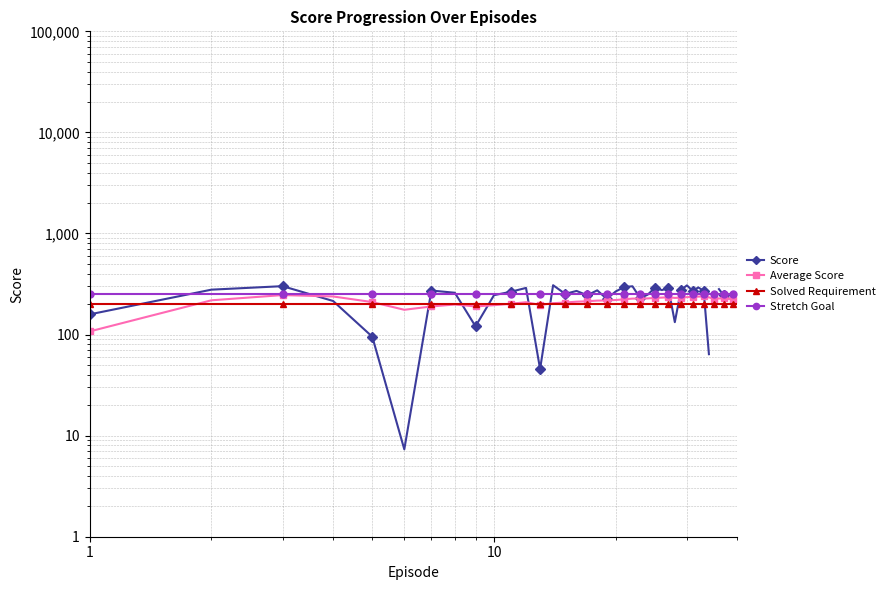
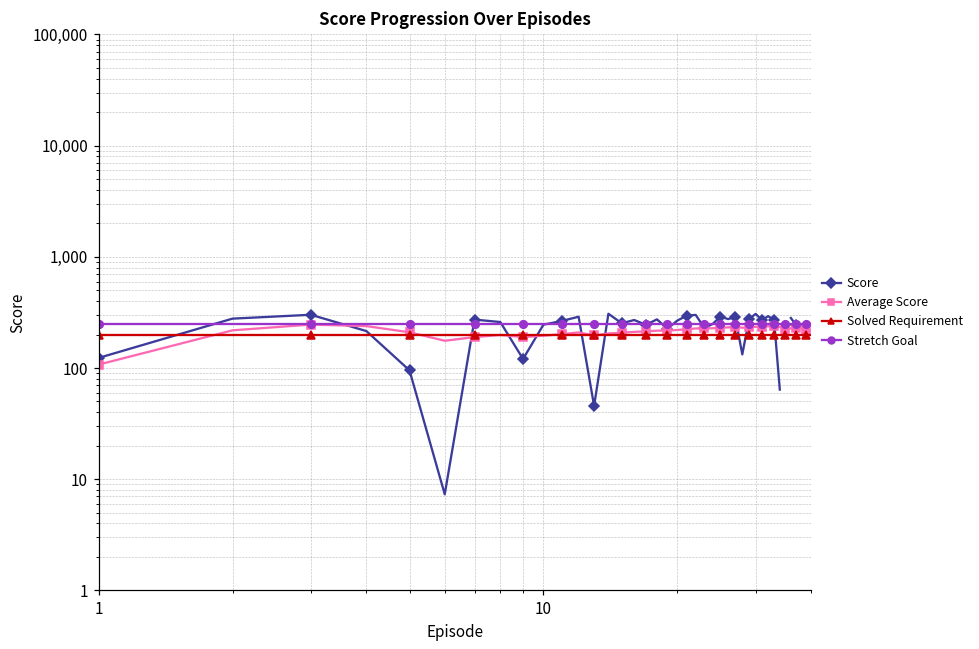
  {
    "Score": {
-     "1": 160
+     "1": 120
    },
    "Average Score": {
      "1": 110
    },
    "Solved Requirement": {
      "1": 200
    },
    "Stretch Goal": {
      "1": 250
    }
  }
